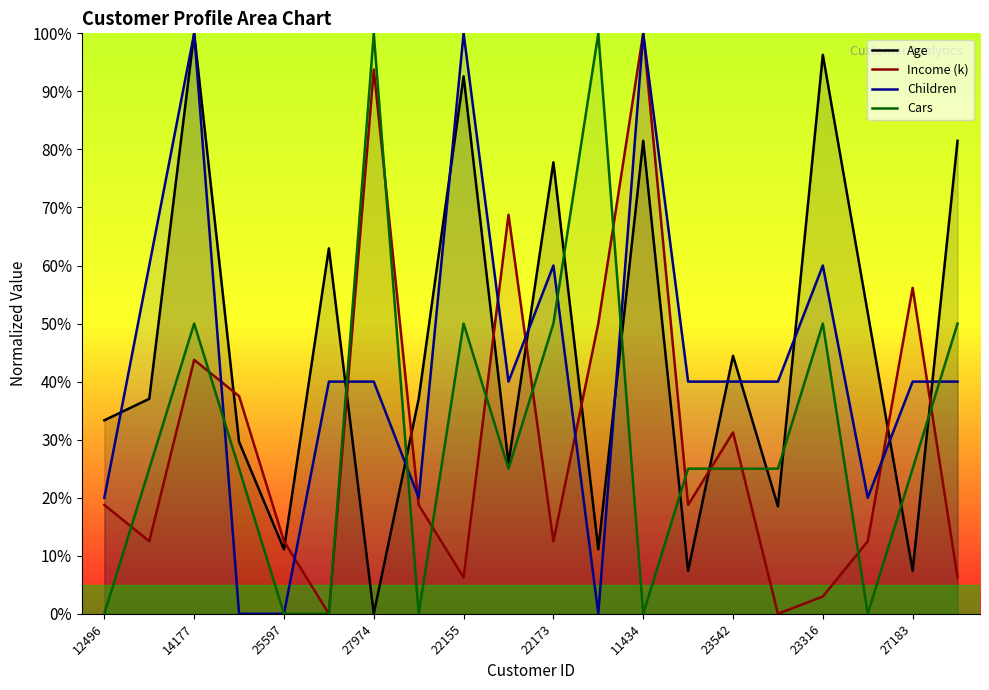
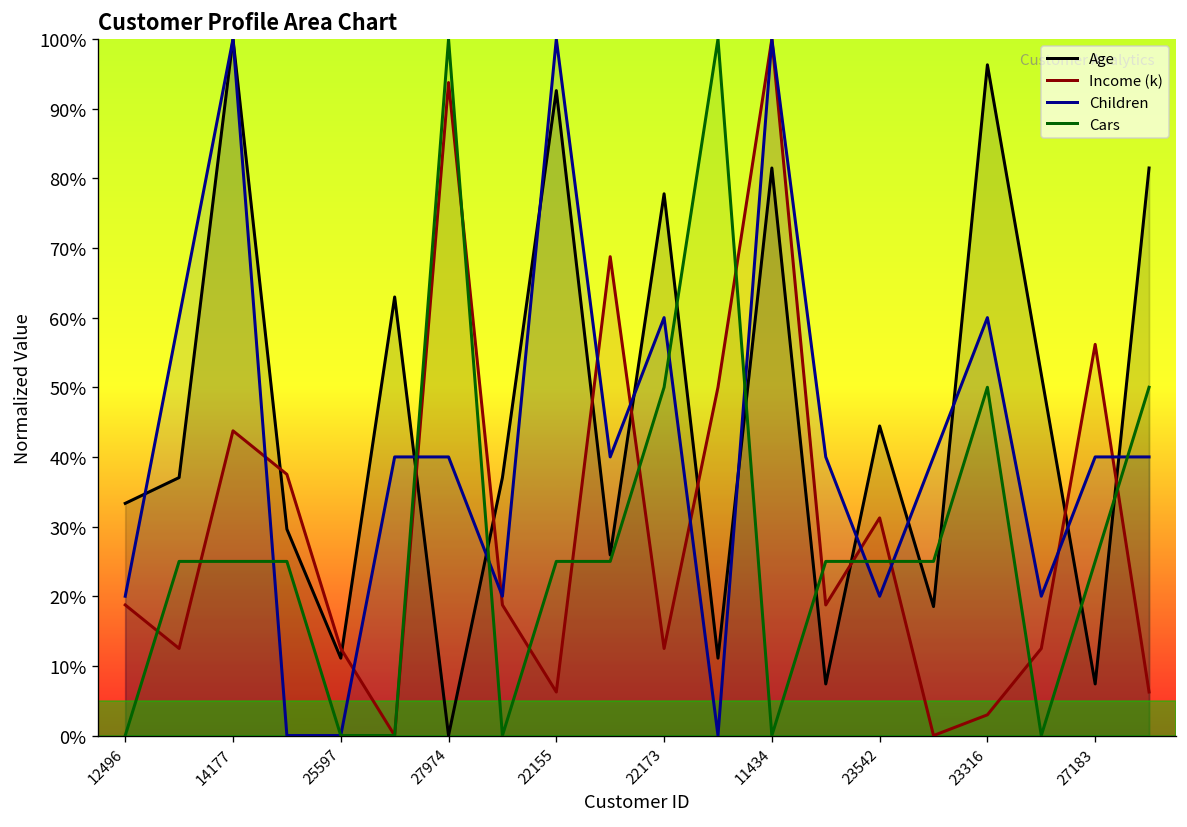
  {
    "Age": {
      "12496": "33%",
      "25597": "11%",
      "22155": "93%",
      "22173": "78%",
      "11434": "81%",
      "23542": "44%",
      "23316": "96%",
      "27183": "7%"
    },
    "Income (k)": {
      "12496": "19%",
      "14177": "44%",
      "25597": "13%",
      "27974": "94%",
      "22155": "6%",
      "22173": "13%",
      "23542": "31%",
      "27183": "56%"
    },
    "Children": {
      "12496": "20%",
      "27974": "40%",
      "22155": "100%",
      "22173": "60%",
-     "23542": "40%",
+     "23542": "20%",
      "23316": "60%",
      "27183": "40%"
    },
    "Cars": {
-     "14177": "50%",
+     "14177": "25%",
      "27974": "100%",
-     "22155": "50%",
+     "22155": "25%",
      "22173": "50%",
      "23542": "25%",
      "23316": "50%",
      "27183": "25%"
    }
  }
